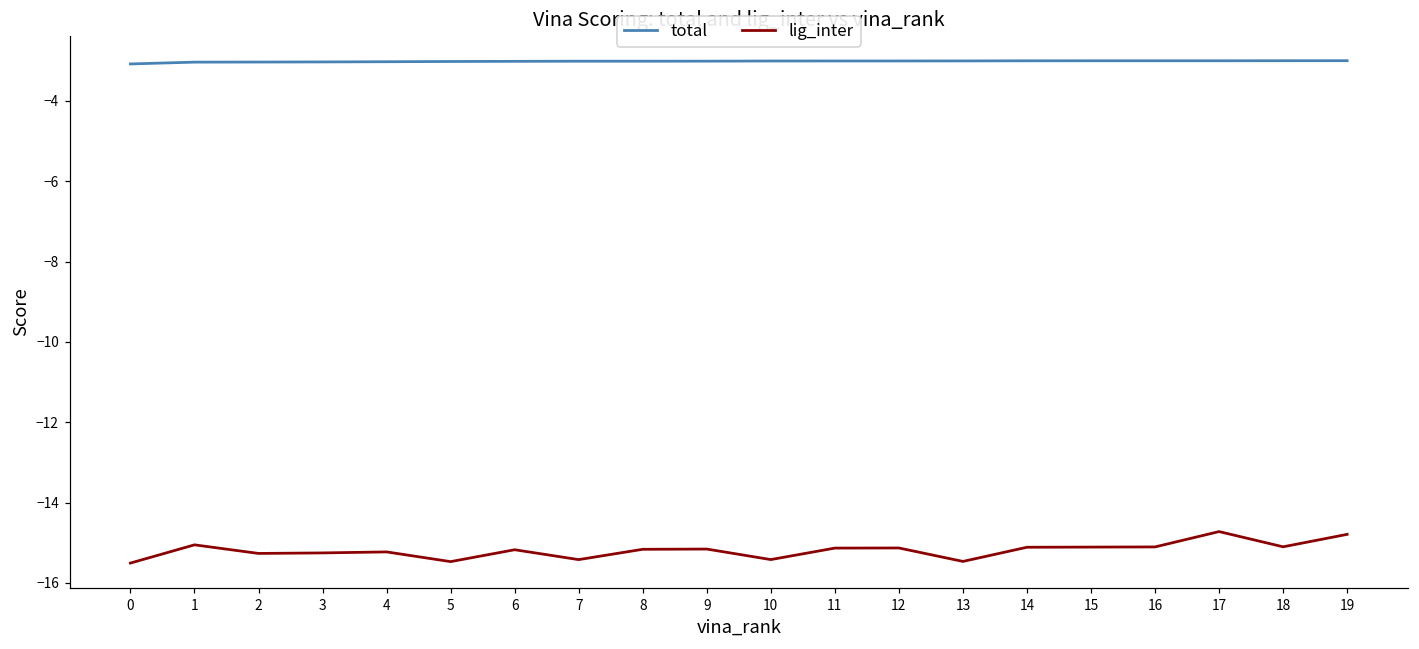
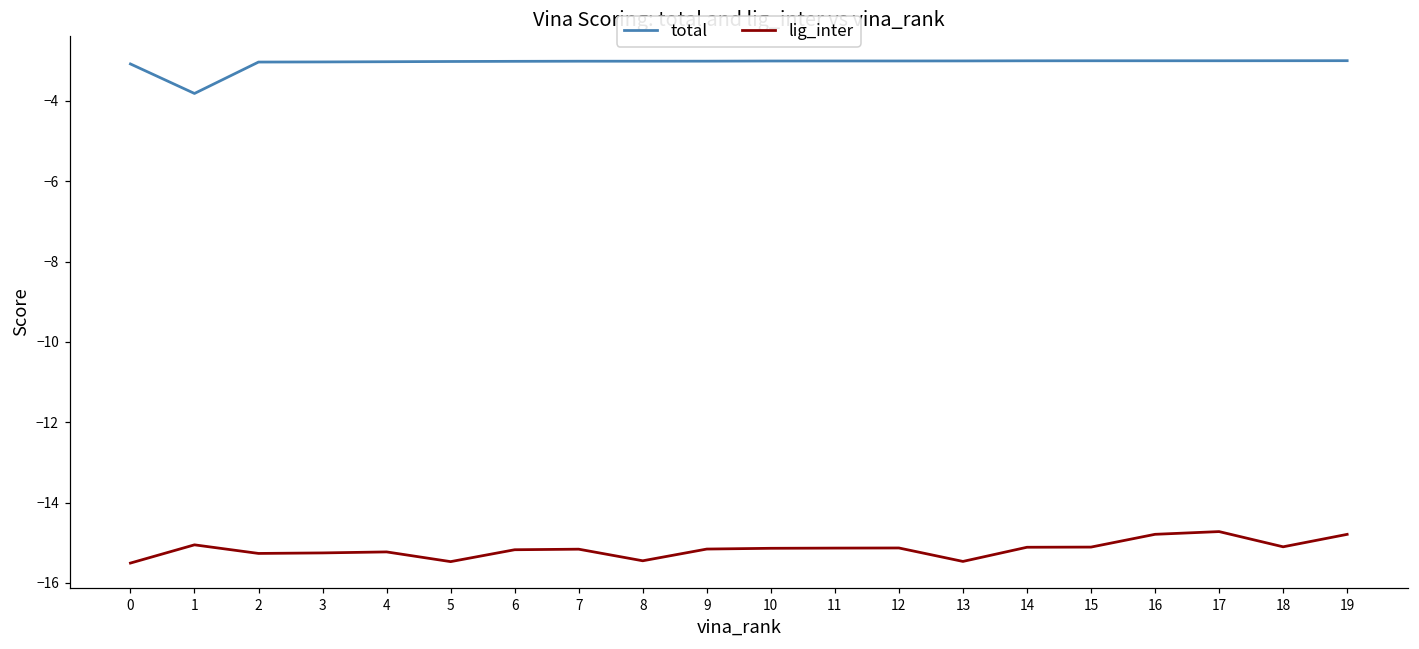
  {
    "total": {
      "0": -3.1,
-     "1": -3.0,
+     "1": -3.8,
      "2": -3.0,
      "3": -3.0,
      "4": -3.0,
      "5": -3.0,
      "6": -3.0,
      "7": -3.0,
      "8": -3.0,
      "9": -3.0,
      "10": -3.0,
      "11": -3.0,
      "12": -3.0,
      "13": -3.0,
      "14": -3.0,
      "15": -3.0,
      "16": -3.0,
      "17": -3.0,
      "18": -3.0,
      "19": -3.0
    },
    "lig_inter": {
      "0": -15.5,
      "1": -15.1,
      "2": -15.3,
      "3": -15.3,
      "4": -15.2,
      "5": -15.5,
      "6": -15.2,
-     "7": -15.4,
-     "8": -15.2,
+     "7": -15.2,
+     "8": -15.4,
      "9": -15.2,
-     "10": -15.4,
+     "10": -15.1,
      "11": -15.1,
      "12": -15.1,
      "13": -15.5,
      "14": -15.1,
      "15": -15.1,
-     "16": -15.1,
+     "16": -14.8,
      "17": -14.7,
      "18": -15.1,
      "19": -14.8
    }
  }
